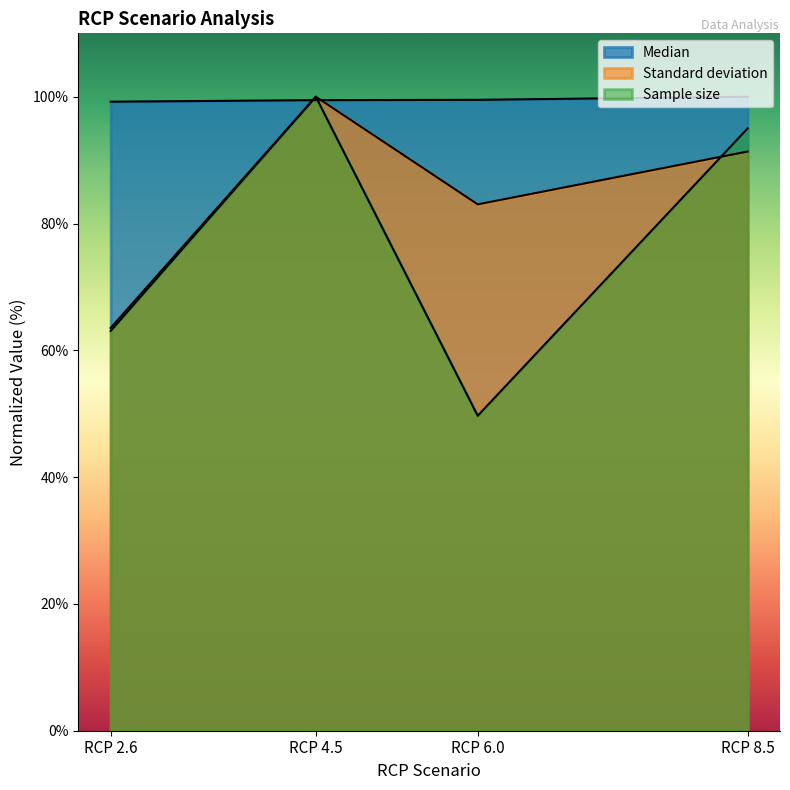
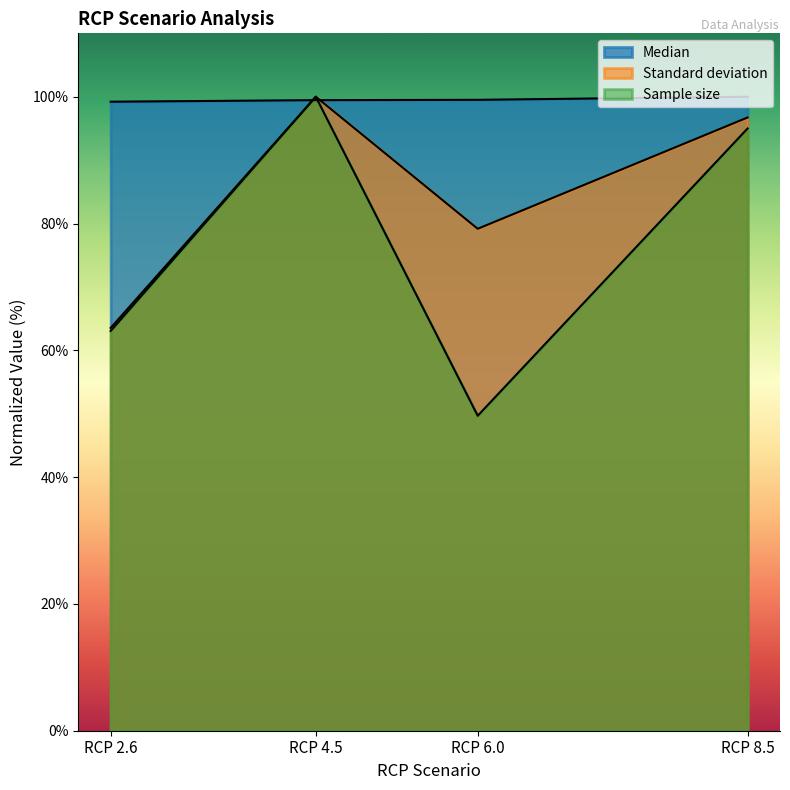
  {
    "Median": {
      "RCP 2.6": "99%",
      "RCP 4.5": "99%",
      "RCP 6.0": "100%"
    },
    "Standard deviation": {
      "RCP 2.6": "64%",
-     "RCP 6.0": "83%",
-     "RCP 8.5": "91%"
+     "RCP 6.0": "79%",
+     "RCP 8.5": "97%"
    },
    "Sample size": {
      "RCP 2.6": "63%",
      "RCP 6.0": "50%",
      "RCP 8.5": "95%"
    }
  }
